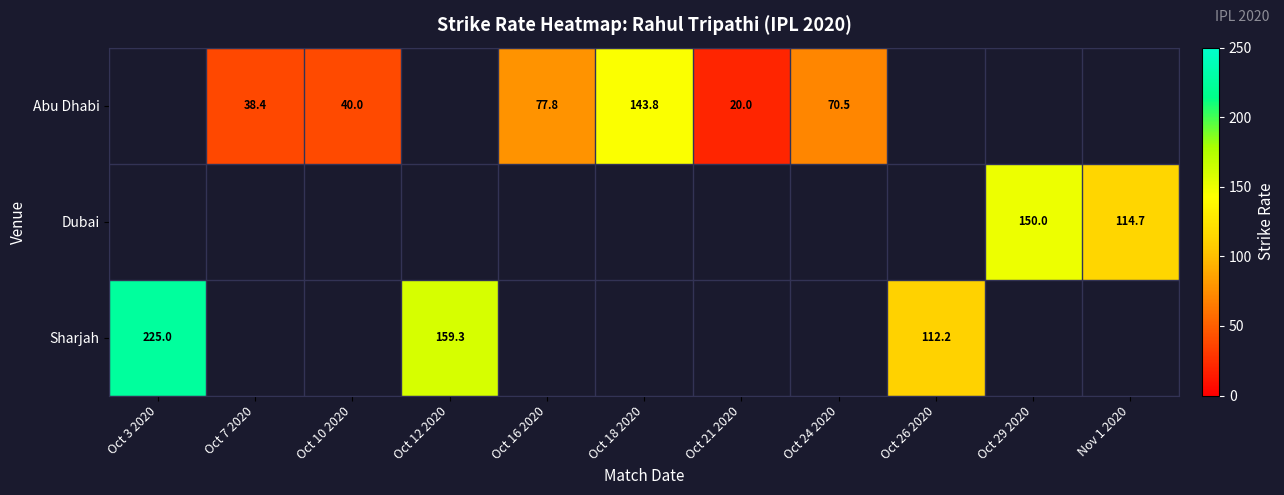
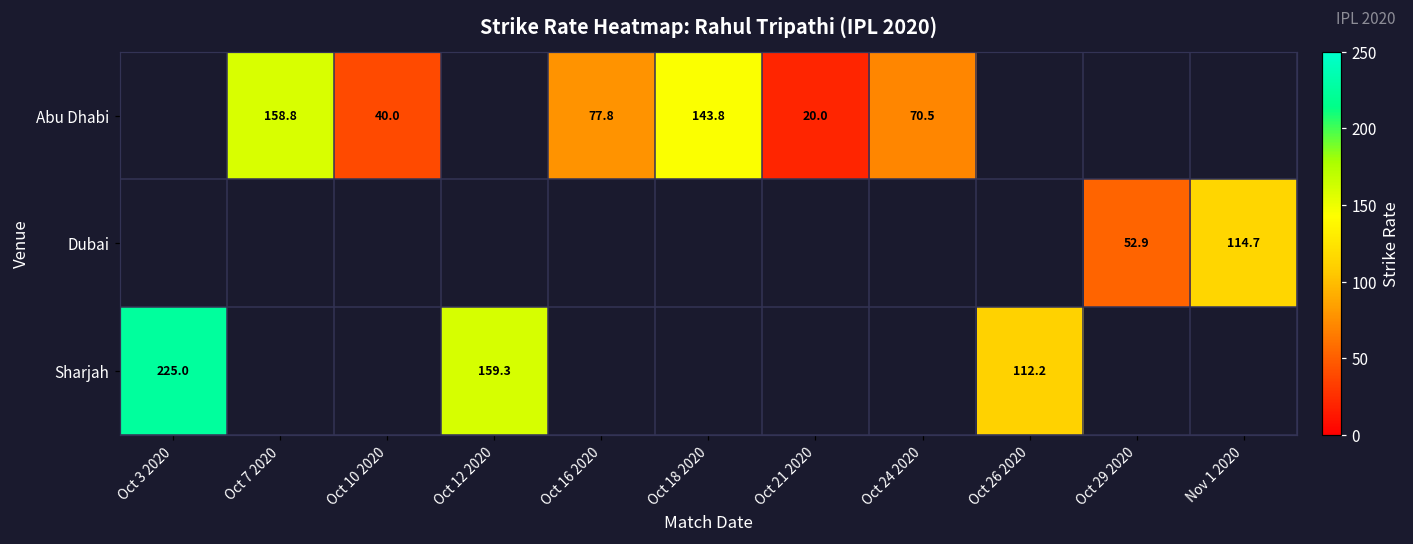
  {
    "Abu Dhabi": {
-     "Oct 7 2020": 38.4,
+     "Oct 7 2020": 158.8,
      "Oct 10 2020": 40.0,
      "Oct 16 2020": 77.8,
      "Oct 18 2020": 143.8,
      "Oct 21 2020": 20.0,
      "Oct 24 2020": 70.5
    },
    "Dubai": {
-     "Oct 29 2020": 150.0,
+     "Oct 29 2020": 52.9,
      "Nov 1 2020": 114.7
    },
    "Sharjah": {
      "Oct 3 2020": 225.0,
      "Oct 12 2020": 159.3,
      "Oct 26 2020": 112.2
    }
  }
